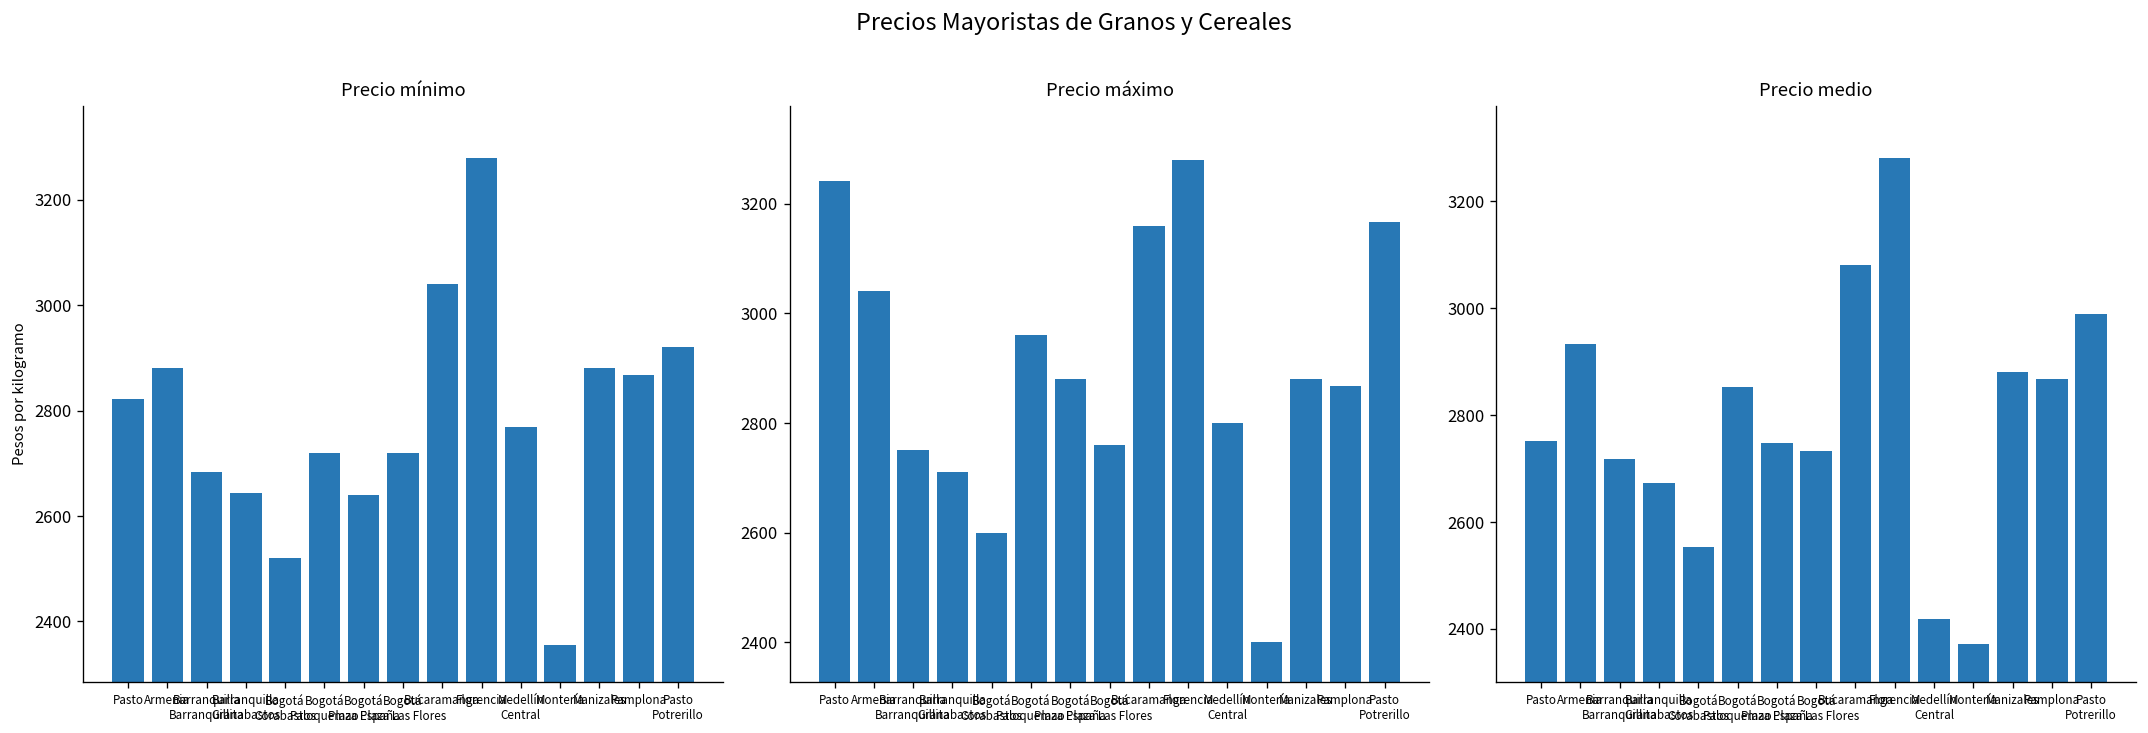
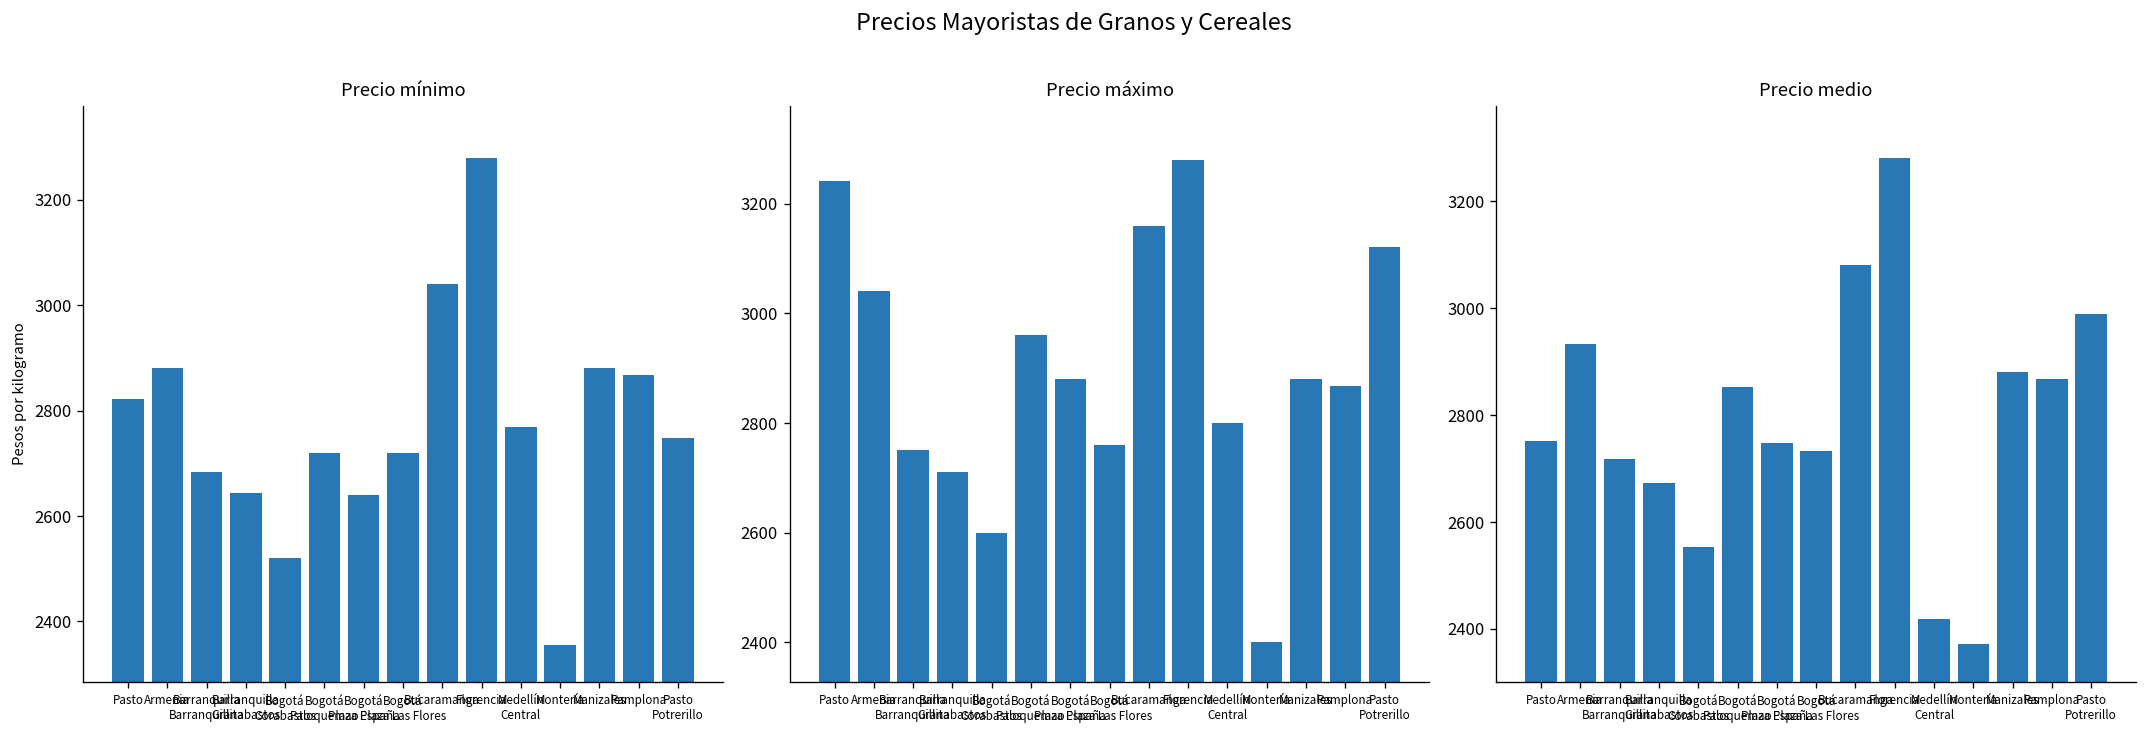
  {
    "Precio mínimo": {
      "Pasto": 2820,
      "Medellín Central": 2770,
-     "Pasto Potrerillo": 2920
+     "Pasto Potrerillo": 2750
    },
    "Precio máximo": {
      "Pasto": 3240,
      "Medellín Central": 2800,
-     "Pasto Potrerillo": 3170
+     "Pasto Potrerillo": 3120
    },
    "Precio medio": {
      "Pasto": 2750,
      "Medellín Central": 2420,
      "Pasto Potrerillo": 2990
    }
  }
